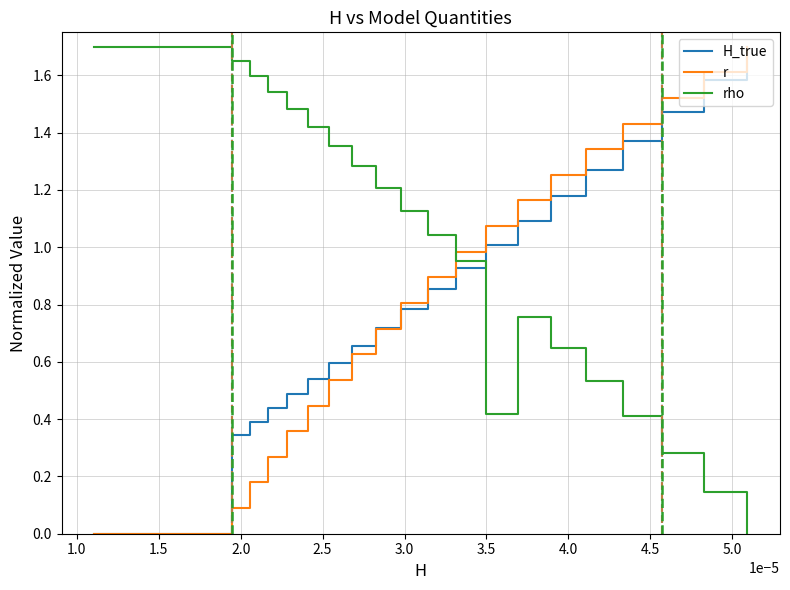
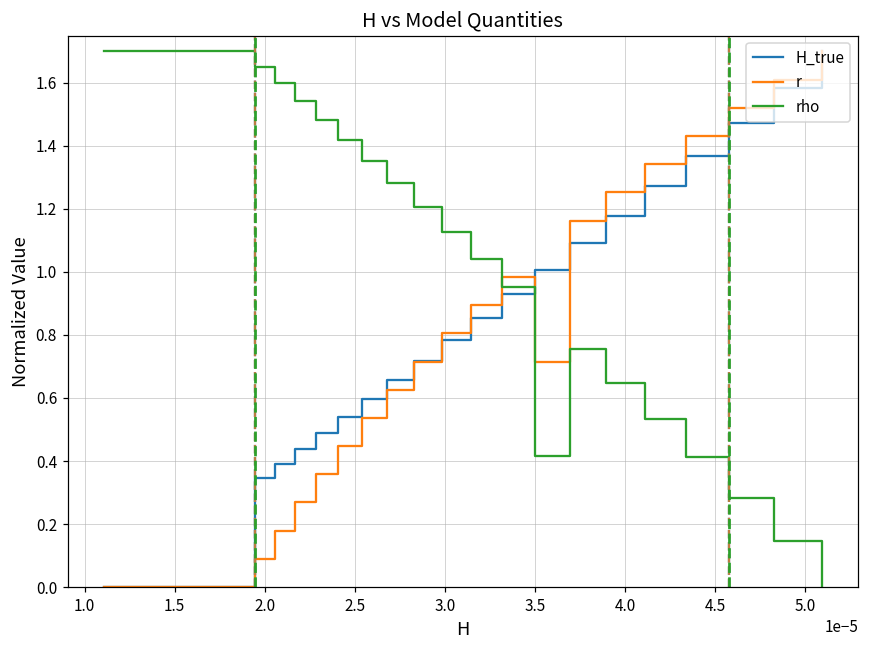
  {
    "H_true": {
      "3.5": 1.01
    },
    "r": {
-     "3.5": 1.07
+     "3.5": 0.72
    },
    "rho": {
      "3.5": 0.42
    }
  }
